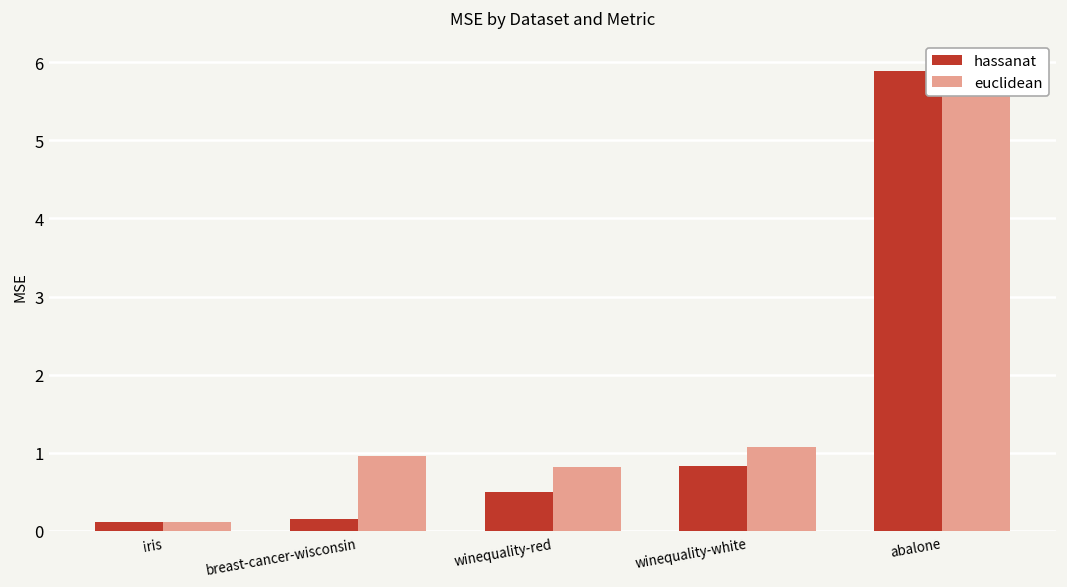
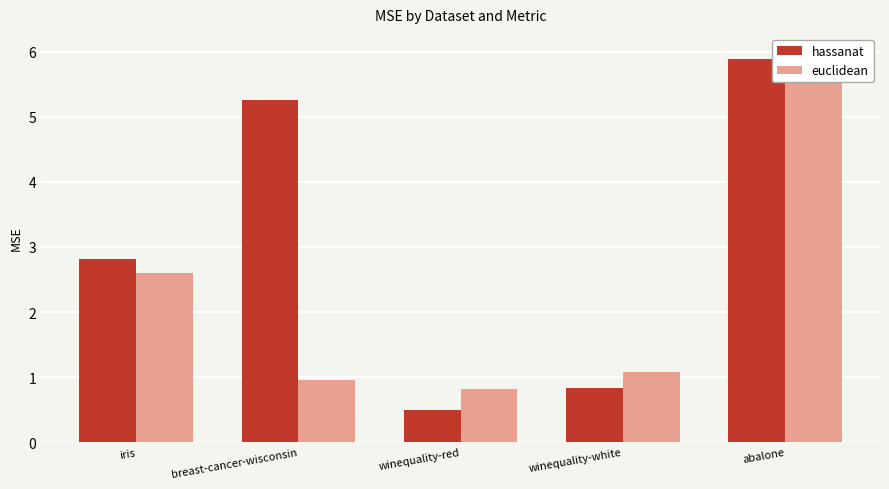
  {
    "hassanat": {
-     "iris": 0.1,
-     "breast-cancer-wisconsin": 0.1,
+     "iris": 2.8,
+     "breast-cancer-wisconsin": 5.3,
      "winequality-red": 0.5,
      "winequality-white": 0.8,
      "abalone": 5.9
    },
    "euclidean": {
-     "iris": 0.1,
+     "iris": 2.6,
      "breast-cancer-wisconsin": 1.0,
      "winequality-red": 0.8,
      "winequality-white": 1.1
    }
  }
